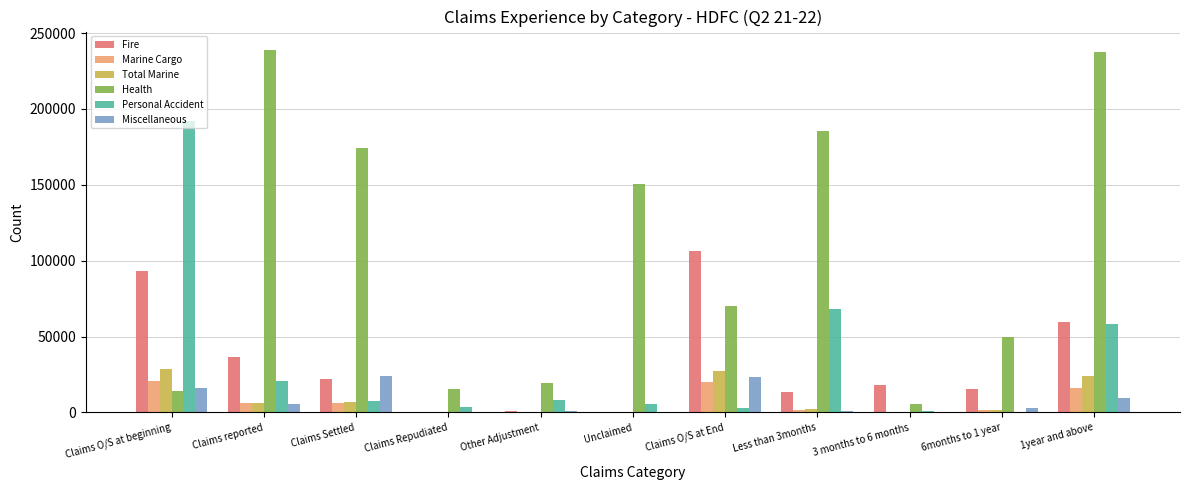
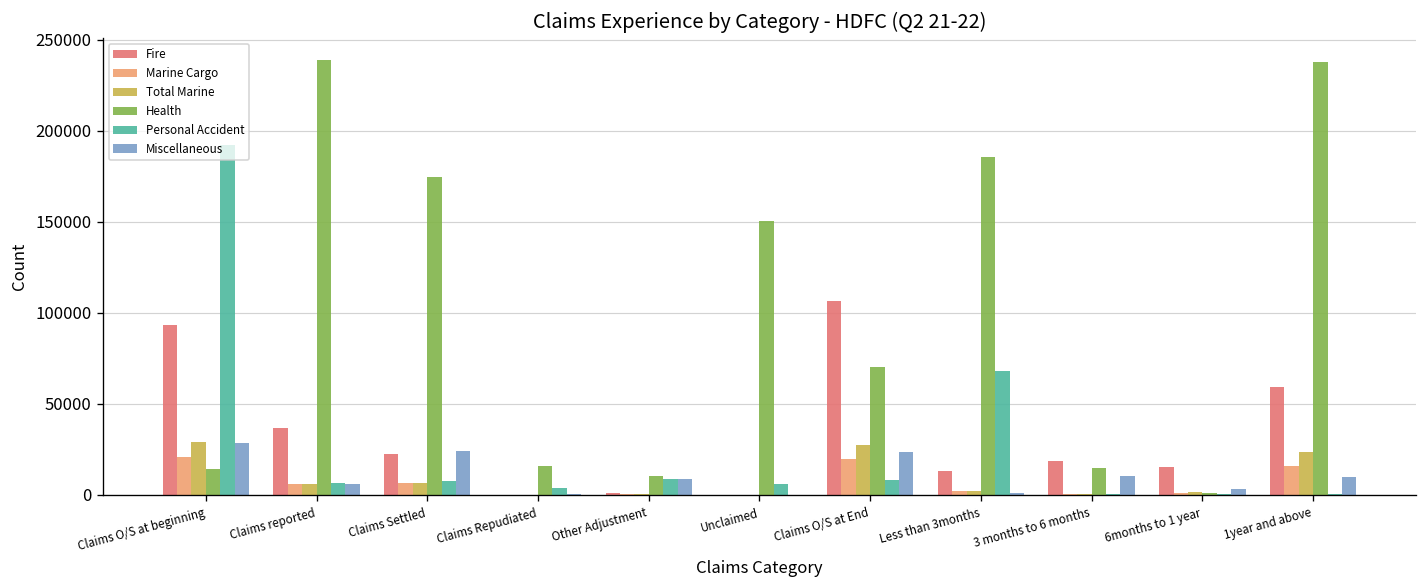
  {
    "Health": {
      "Claims O/S at beginning": 14000,
      "Claims reported": 239000,
      "Claims Settled": 174000,
      "Claims Repudiated": 16000,
-     "Other Adjustment": 20000,
+     "Other Adjustment": 10000,
      "Unclaimed": 151000,
      "Claims O/S at End": 70000,
      "Less than 3months": 185000,
-     "3 months to 6 months": 5000,
-     "6months to 1 year": 50000,
+     "3 months to 6 months": 15000,
+     "6months to 1 year": 1000,
      "1year and above": 238000
    },
    "Personal Accident": {
-     "Claims reported": 20000,
+     "Claims reported": 7000,
      "Claims Settled": 8000,
      "Claims Repudiated": 4000,
      "Other Adjustment": 9000,
      "Unclaimed": 6000,
-     "Claims O/S at End": 3000,
+     "Claims O/S at End": 8000,
      "Less than 3months": 68000,
-     "1year and above": 58000
+     "1year and above": 0
    },
    "Miscellaneous": {
-     "Claims O/S at beginning": 16000,
+     "Claims O/S at beginning": 28000,
      "Claims reported": 6000,
      "Claims Settled": 24000,
-     "Other Adjustment": 1000,
+     "Other Adjustment": 9000,
      "Claims O/S at End": 24000,
-     "3 months to 6 months": 0,
+     "3 months to 6 months": 10000,
      "6months to 1 year": 3000,
      "1year and above": 10000
    }
  }
